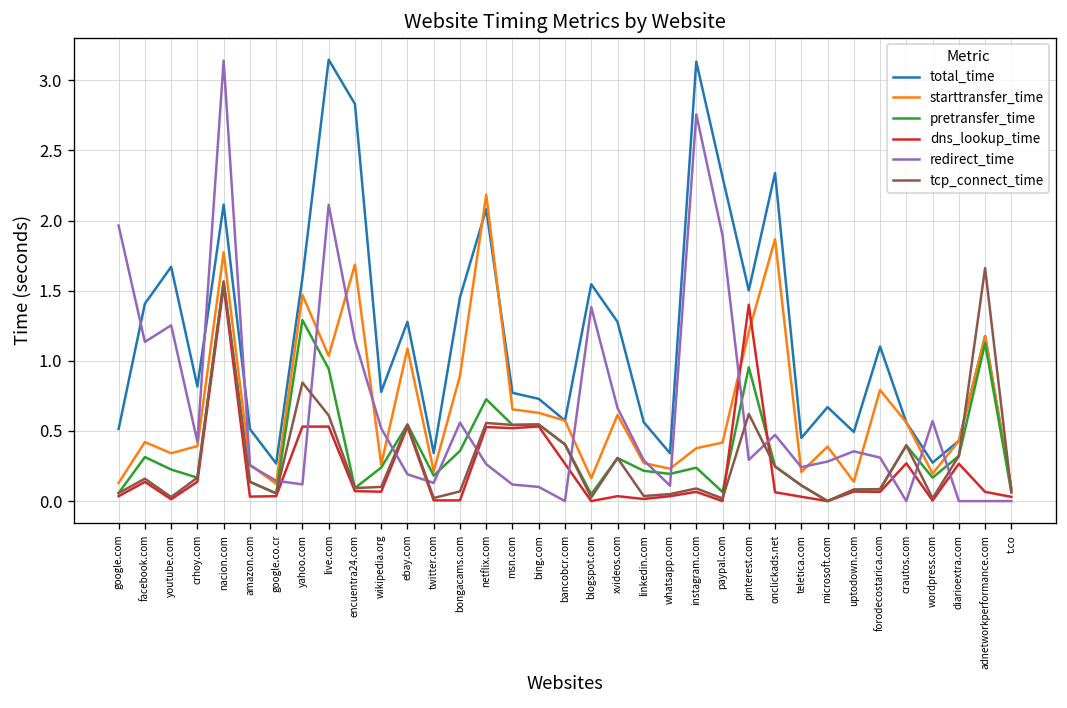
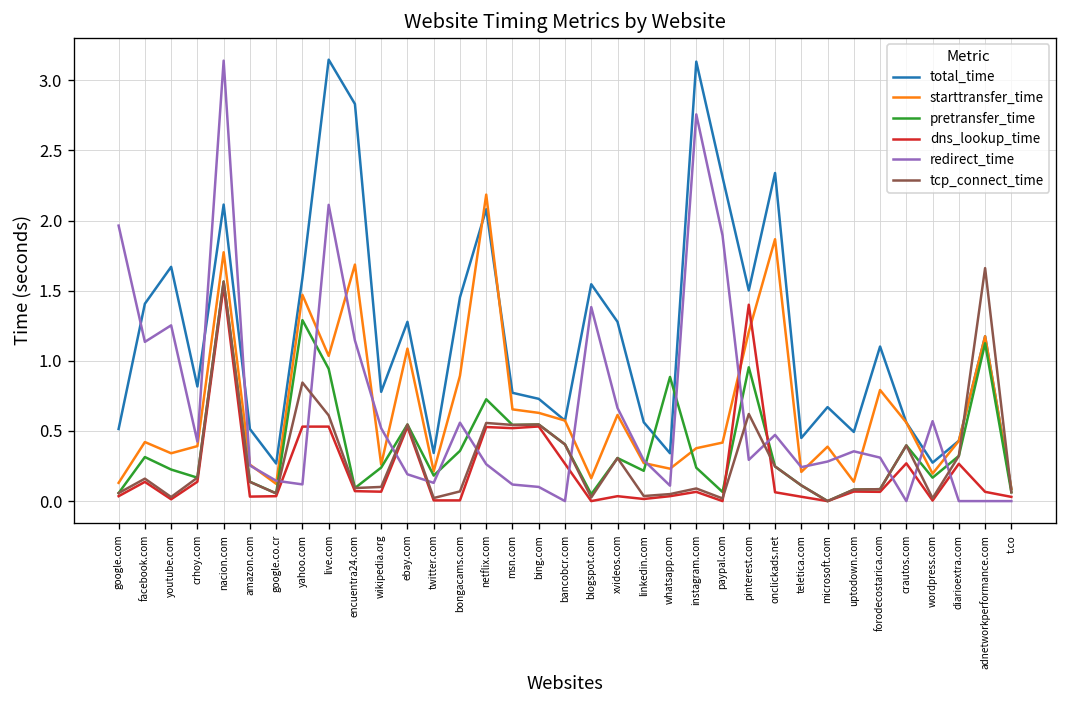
  {
    "total_time": {
      "google.com": 0.51,
      "facebook.com": 1.41,
      "youtube.com": 1.67,
      "crhoy.com": 0.82,
      "nacion.com": 2.11,
      "amazon.com": 0.51,
      "google.co.cr": 0.27,
      "yahoo.com": 1.59,
      "live.com": 3.15,
      "encuentra24.com": 2.83,
      "wikipedia.org": 0.78,
      "ebay.com": 1.28,
      "twitter.com": 0.34,
      "bongacams.com": 1.45,
      "netflix.com": 2.08,
      "msn.com": 0.77,
      "bing.com": 0.73,
      "blogspot.com": 1.55,
      "xvideos.com": 1.28,
      "linkedin.com": 0.56,
      "whatsapp.com": 0.34,
      "instagram.com": 3.13,
      "paypal.com": 2.31,
      "pinterest.com": 1.50,
      "onclickads.net": 2.34,
      "teletica.com": 0.45,
      "microsoft.com": 0.67,
      "uptodown.com": 0.49,
      "forodecostarica.com": 1.10,
      "wordpress.com": 0.27
    },
    "starttransfer_time": {
      "google.com": 0.13,
      "facebook.com": 0.42,
      "youtube.com": 0.34,
      "crhoy.com": 0.39,
      "nacion.com": 1.77,
      "google.co.cr": 0.12,
      "yahoo.com": 1.47,
      "live.com": 1.04,
      "encuentra24.com": 1.69,
      "ebay.com": 1.09,
      "twitter.com": 0.21,
      "bongacams.com": 0.89,
      "netflix.com": 2.19,
      "msn.com": 0.65,
      "bing.com": 0.63,
      "blogspot.com": 0.16,
      "xvideos.com": 0.61,
      "whatsapp.com": 0.23,
      "instagram.com": 0.38,
      "paypal.com": 0.42,
      "pinterest.com": 1.21,
      "onclickads.net": 1.87,
      "teletica.com": 0.21,
      "microsoft.com": 0.39,
      "uptodown.com": 0.14,
      "forodecostarica.com": 0.79,
      "wordpress.com": 0.20
    },
    "pretransfer_time": {
      "facebook.com": 0.31,
      "youtube.com": 0.23,
      "yahoo.com": 1.29,
      "live.com": 0.94,
      "twitter.com": 0.18,
      "bongacams.com": 0.36,
      "netflix.com": 0.73,
      "blogspot.com": 0.05,
      "linkedin.com": 0.22,
-     "whatsapp.com": 0.19,
+     "whatsapp.com": 0.89,
      "instagram.com": 0.24,
      "paypal.com": 0.07,
      "pinterest.com": 0.95,
      "wordpress.com": 0.17,
      "adnetworkperformance.com": 1.13
    },
    "dns_lookup_time": {
      "google.com": 0.04,
      "facebook.com": 0.14,
      "crhoy.com": 0.14,
      "nacion.com": 1.53,
      "amazon.com": 0.03,
      "yahoo.com": 0.53,
      "live.com": 0.53,
      "encuentra24.com": 0.07,
      "wikipedia.org": 0.07,
      "bongacams.com": 0.01,
      "netflix.com": 0.53,
      "msn.com": 0.52,
      "bancobcr.com": 0.27,
      "blogspot.com": 0.00,
      "xvideos.com": 0.04,
      "instagram.com": 0.07,
      "pinterest.com": 1.40,
      "onclickads.net": 0.06,
      "teletica.com": 0.03,
      "crautos.com": 0.27,
      "diarioextra.com": 0.27,
      "adnetworkperformance.com": 0.07,
      "t.co": 0.03
    },
    "redirect_time": {
      "google.com": 1.96,
      "facebook.com": 1.14,
      "youtube.com": 1.25,
      "crhoy.com": 0.42,
      "nacion.com": 3.14,
      "google.co.cr": 0.15,
      "yahoo.com": 0.12,
      "live.com": 2.11,
      "encuentra24.com": 1.15,
      "wikipedia.org": 0.52,
      "ebay.com": 0.19,
      "twitter.com": 0.13,
      "bongacams.com": 0.56,
      "netflix.com": 0.26,
      "msn.com": 0.12,
      "bing.com": 0.10,
      "bancobcr.com": 0.00,
      "blogspot.com": 1.38,
      "xvideos.com": 0.66,
      "whatsapp.com": 0.11,
      "instagram.com": 2.76,
      "paypal.com": 1.89,
      "pinterest.com": 0.29,
      "onclickads.net": 0.47,
      "teletica.com": 0.24,
      "microsoft.com": 0.28,
      "uptodown.com": 0.36,
      "forodecostarica.com": 0.31,
      "crautos.com": 0.00,
      "wordpress.com": 0.57,
      "diarioextra.com": 0.00,
      "adnetworkperformance.com": 0.00,
      "t.co": 0.00
    },
    "tcp_connect_time": {
      "facebook.com": 0.16,
      "yahoo.com": 0.85,
      "live.com": 0.61,
      "wikipedia.org": 0.10,
      "bongacams.com": 0.07,
      "netflix.com": 0.56,
      "blogspot.com": 0.03,
      "instagram.com": 0.09,
      "pinterest.com": 0.62,
      "adnetworkperformance.com": 1.66
    }
  }
